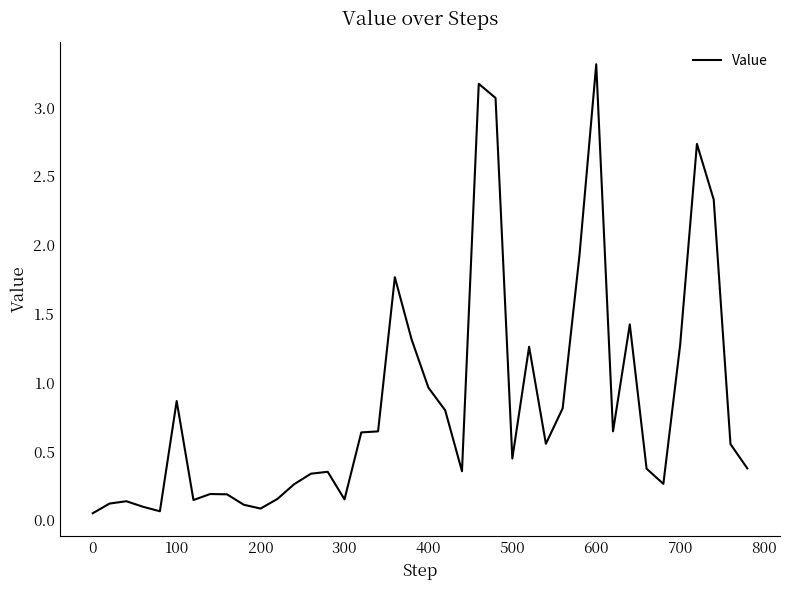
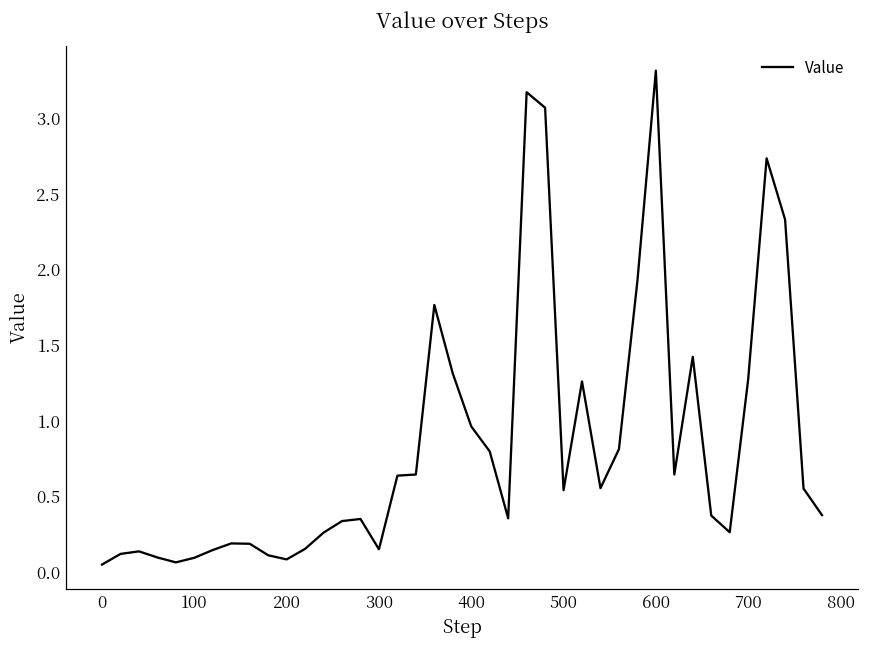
  {
    "0": 0.05,
-   "100": 0.87,
+   "100": 0.10,
    "200": 0.08,
    "300": 0.15,
    "400": 0.96,
-   "500": 0.45,
+   "500": 0.54,
    "600": 3.31,
    "700": 1.27
  }
